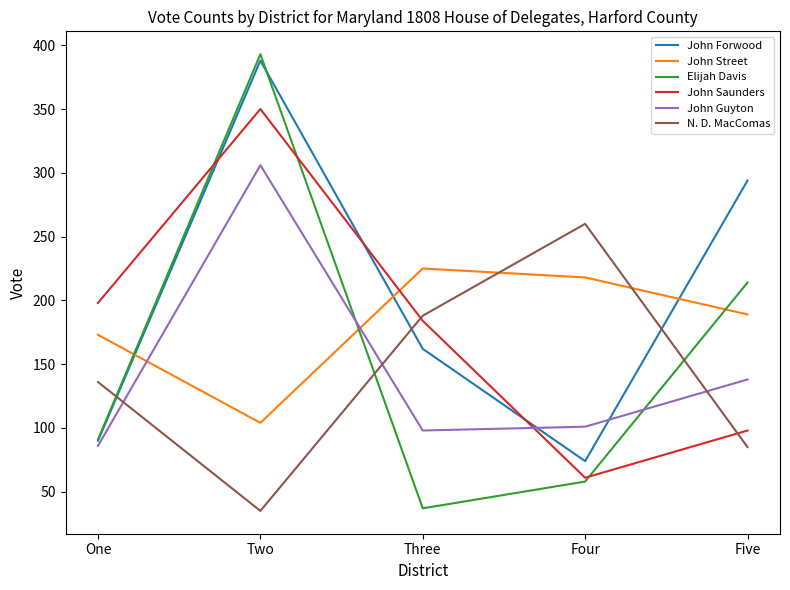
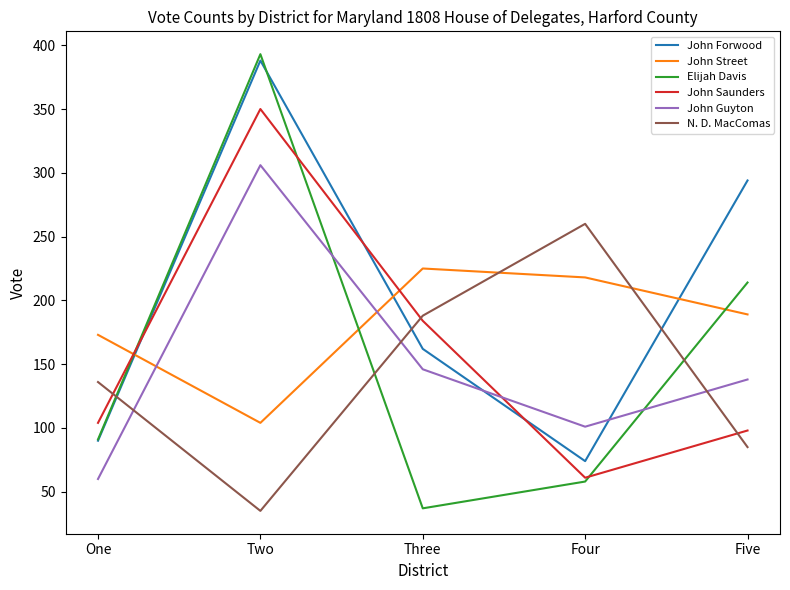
  {
    "John Forwood": {
      "Two": 388,
      "Three": 162,
      "Four": 74,
      "Five": 294
    },
    "John Street": {
      "One": 173,
      "Two": 104,
      "Three": 225,
      "Four": 218,
      "Five": 189
    },
    "Elijah Davis": {
      "Two": 393,
      "Three": 37,
      "Four": 58,
      "Five": 214
    },
    "John Saunders": {
-     "One": 198,
+     "One": 104,
      "Two": 350,
      "Three": 184,
      "Four": 61,
      "Five": 98
    },
    "John Guyton": {
-     "One": 86,
+     "One": 60,
      "Two": 306,
-     "Three": 98,
+     "Three": 146,
      "Four": 101,
      "Five": 138
    },
    "N. D. MacComas": {
      "One": 136,
      "Two": 35,
      "Three": 188,
      "Four": 260,
      "Five": 85
    }
  }
